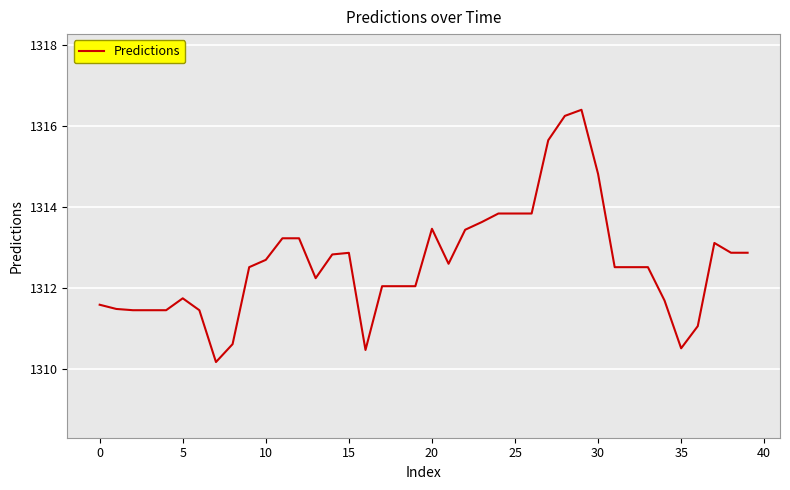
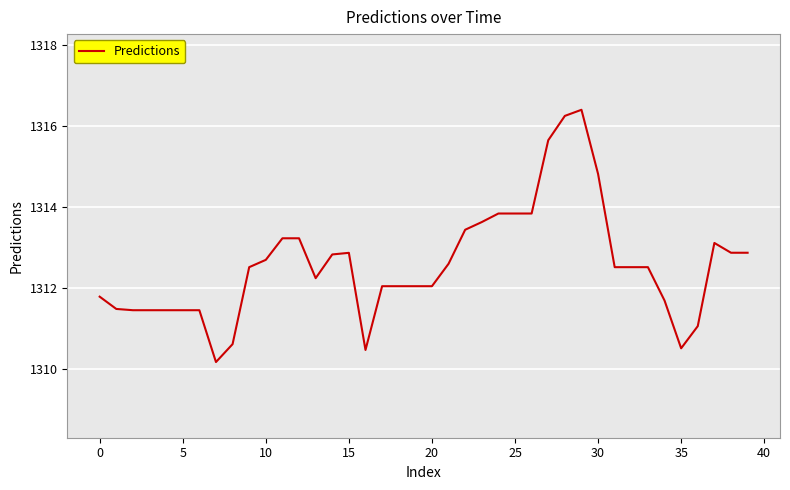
  {
-   "0": 1311.6,
-   "5": 1311.7,
+   "0": 1311.8,
+   "5": 1311.4,
    "10": 1312.7,
    "15": 1312.9,
-   "20": 1313.5,
+   "20": 1312.0,
    "25": 1313.8,
    "30": 1314.8,
    "35": 1310.5
  }
